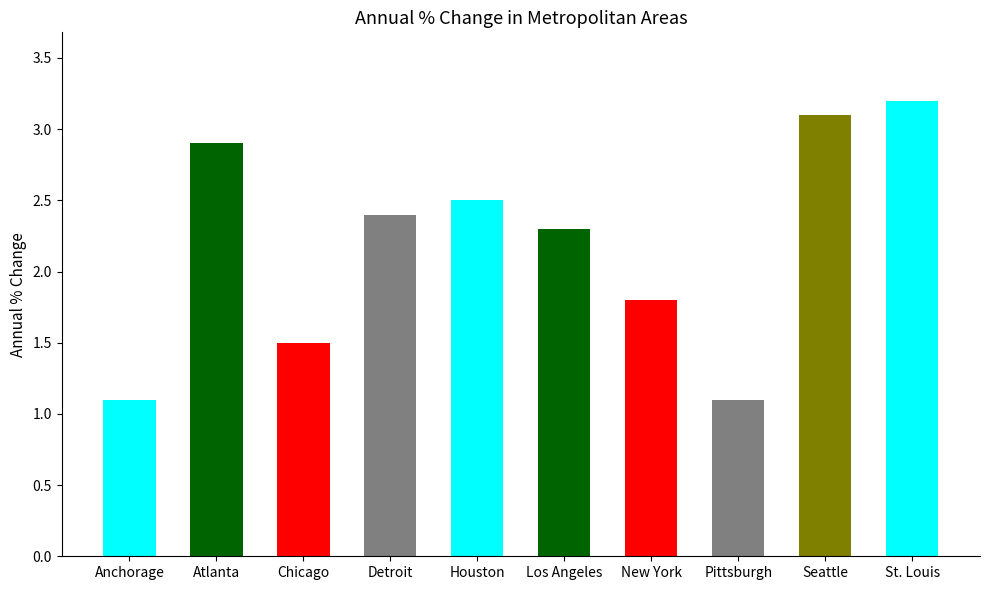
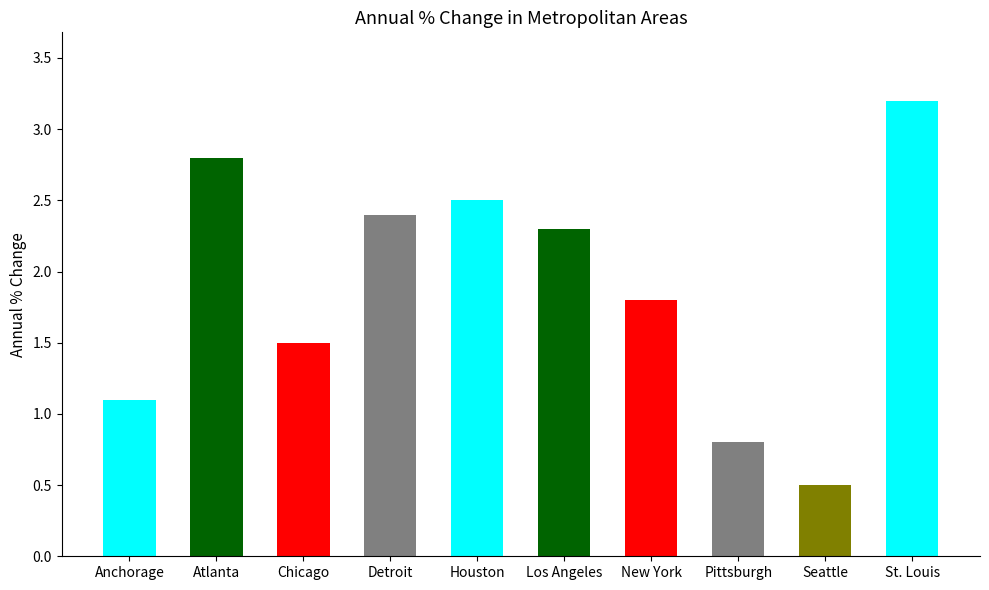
  {
    "Anchorage": 1.1,
-   "Atlanta": 2.9,
+   "Atlanta": 2.8,
    "Chicago": 1.5,
    "Detroit": 2.4,
    "Houston": 2.5,
    "Los Angeles": 2.3,
    "New York": 1.8,
-   "Pittsburgh": 1.1,
-   "Seattle": 3.1,
+   "Pittsburgh": 0.8,
+   "Seattle": 0.5,
    "St. Louis": 3.2
  }
